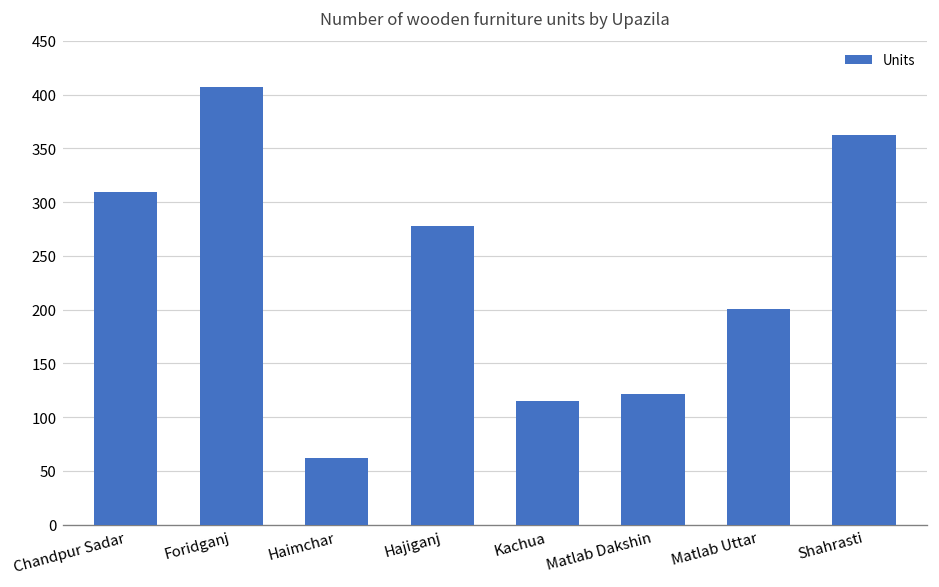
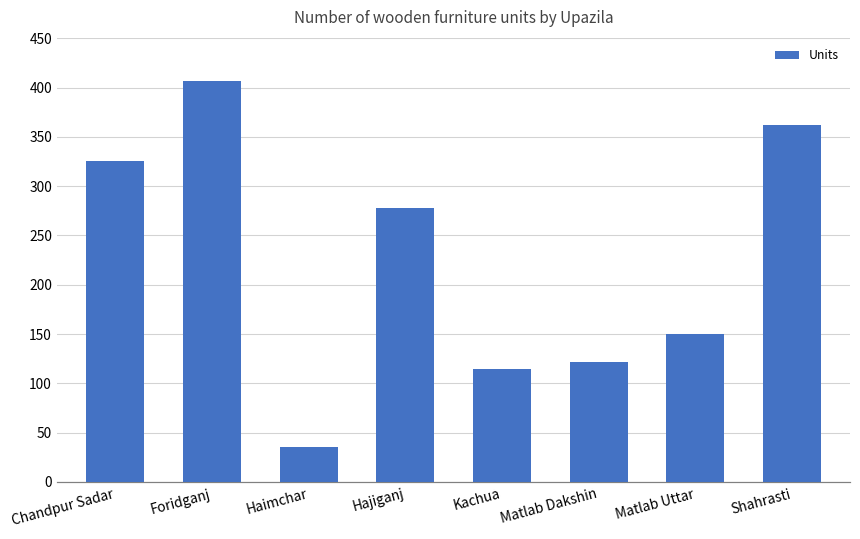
  {
-   "Chandpur Sadar": 310,
+   "Chandpur Sadar": 330,
    "Foridganj": 410,
-   "Haimchar": 60,
+   "Haimchar": 40,
    "Hajiganj": 280,
    "Kachua": 120,
    "Matlab Dakshin": 120,
-   "Matlab Uttar": 200,
+   "Matlab Uttar": 150,
    "Shahrasti": 360
  }
